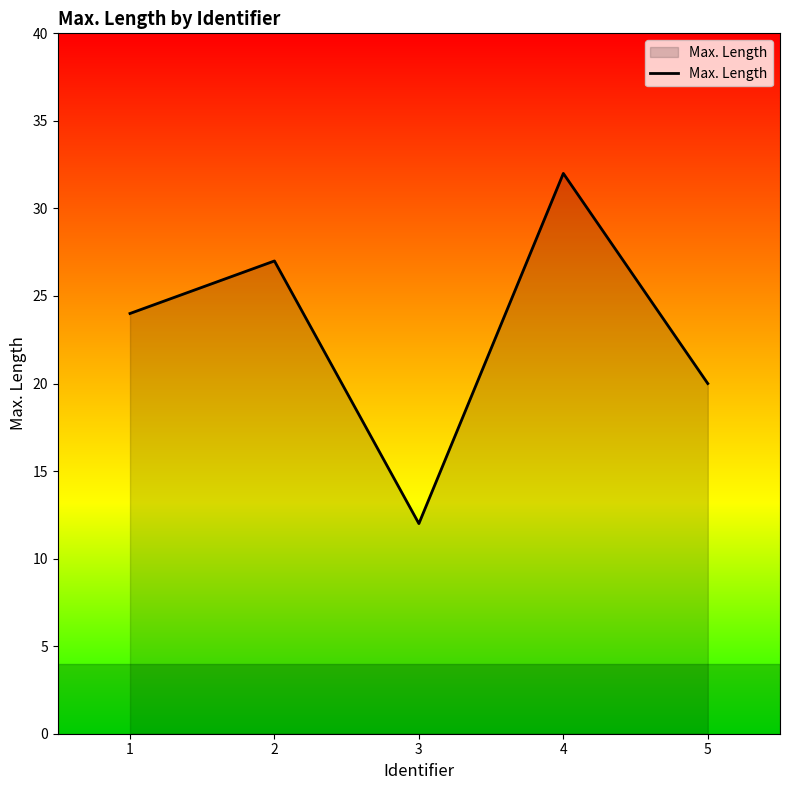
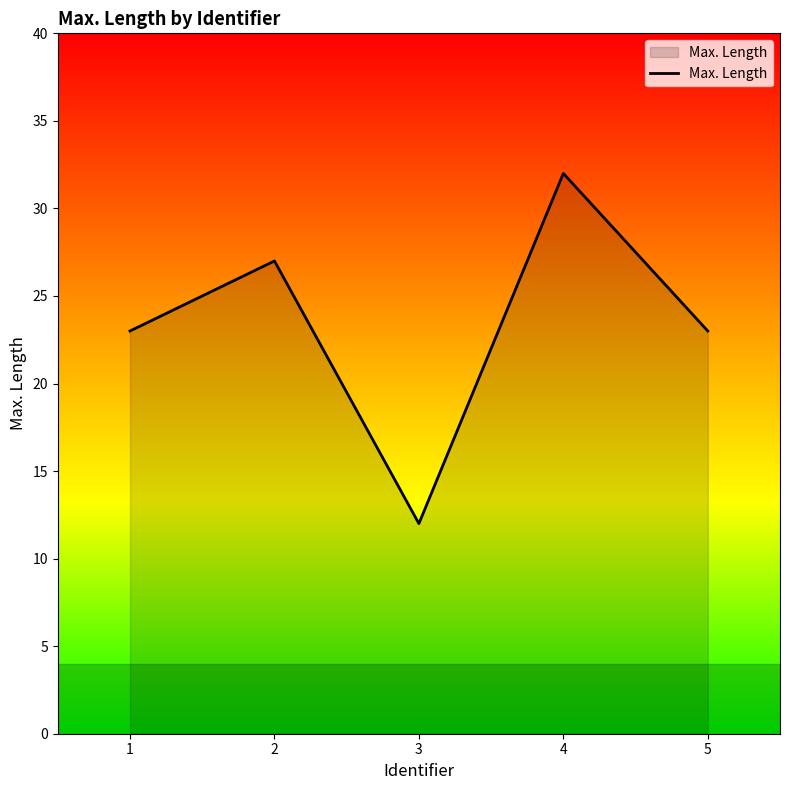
  {
-   "1": 24,
+   "1": 23,
    "2": 27,
    "3": 12,
    "4": 32,
-   "5": 20
+   "5": 23
  }
